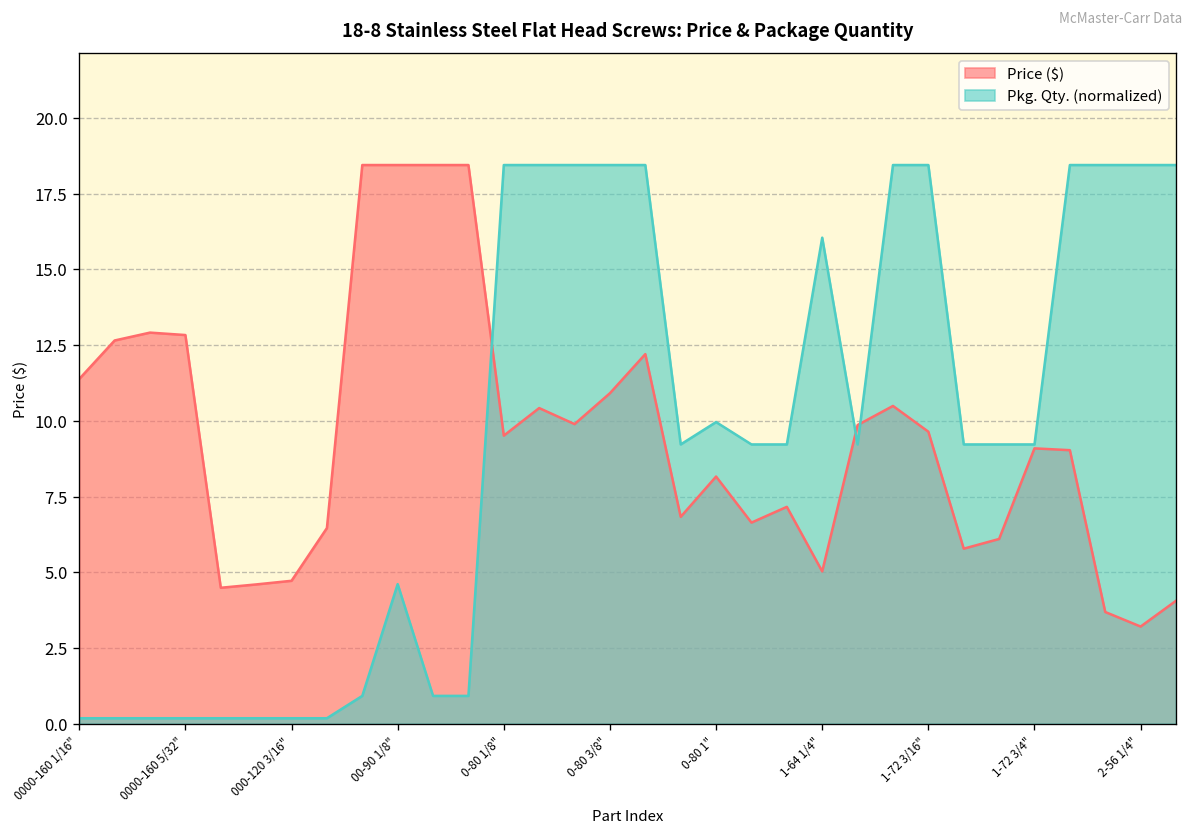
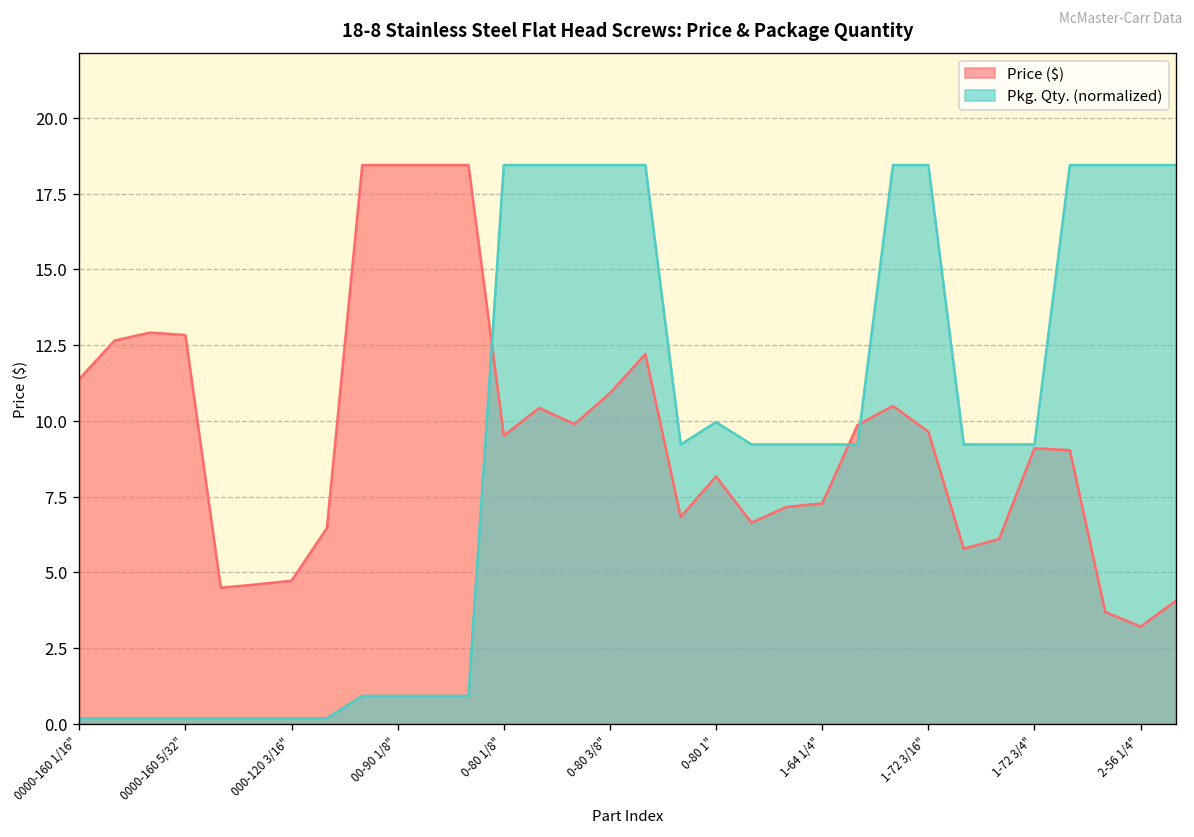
  {
    "Price ($)": {
      "0000-160 1/16\"": 11.4,
      "0000-160 5/32\"": 12.8,
      "000-120 3/16\"": 4.7,
      "00-90 1/8\"": 18.4,
      "0-80 1/8\"": 9.5,
      "0-80 3/8\"": 10.9,
      "0-80 1\"": 8.2,
-     "1-64 1/4\"": 5.0,
+     "1-64 1/4\"": 7.3,
      "1-72 3/16\"": 9.6,
      "1-72 3/4\"": 9.1,
      "2-56 1/4\"": 3.2
    },
    "Pkg. Qty. (normalized)": {
      "0000-160 1/16\"": 0.2,
      "0000-160 5/32\"": 0.2,
      "000-120 3/16\"": 0.2,
-     "00-90 1/8\"": 4.6,
+     "00-90 1/8\"": 0.9,
      "0-80 1/8\"": 18.4,
      "0-80 3/8\"": 18.4,
      "0-80 1\"": 10.0,
-     "1-64 1/4\"": 16.0,
+     "1-64 1/4\"": 9.2,
      "1-72 3/16\"": 18.4,
      "1-72 3/4\"": 9.2,
      "2-56 1/4\"": 18.4
    }
  }
